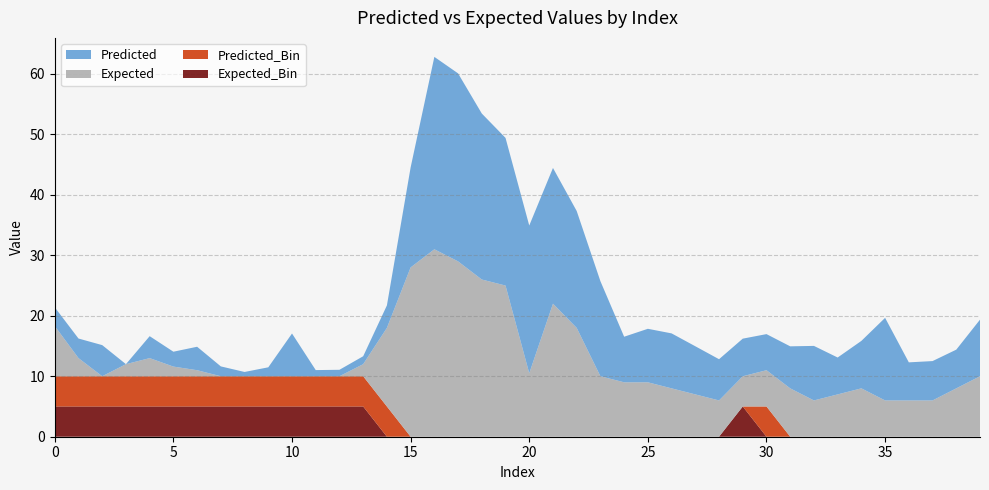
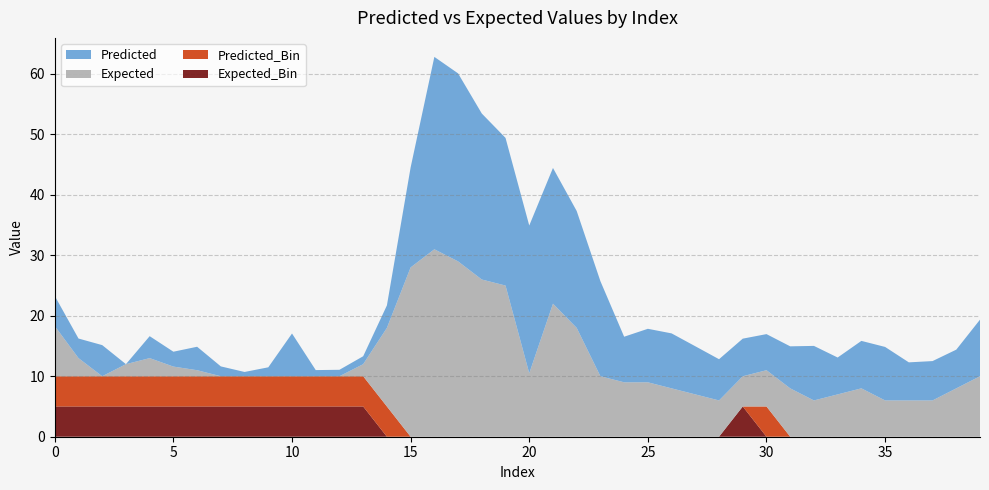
  {
    "Expected_Bin": {
      "0": 5,
      "5": 5,
      "10": 5,
      "30": 0
    },
    "Expected": {
      "0": 8,
      "5": 2,
      "15": 28,
      "20": 11,
      "25": 9,
      "30": 6,
      "35": 6
    },
    "Predicted": {
-     "0": 3,
+     "0": 5,
      "5": 2,
      "10": 7,
      "15": 17,
      "20": 24,
      "25": 9,
      "30": 6,
-     "35": 14
+     "35": 9
    }
  }
